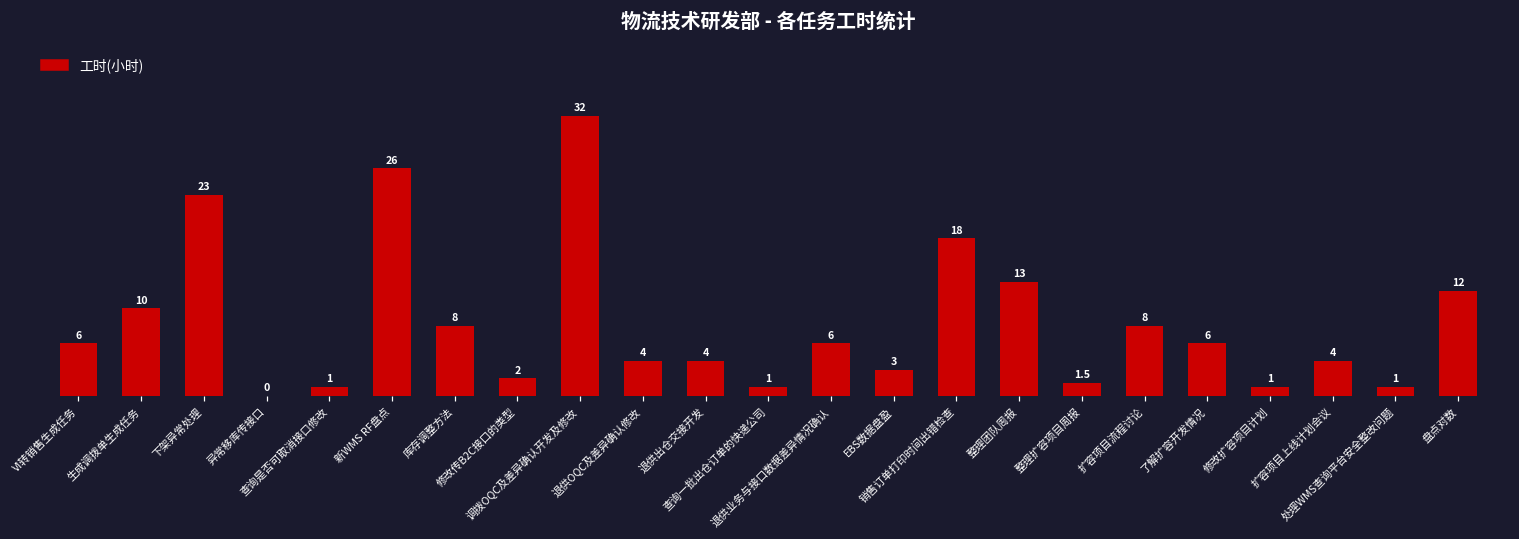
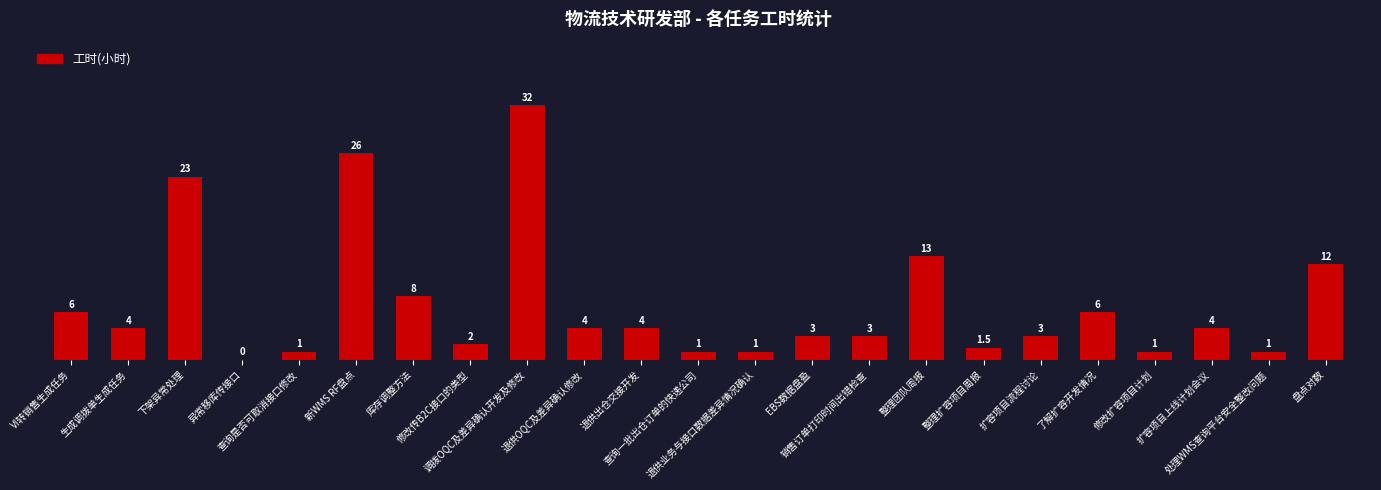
  {
    "VI转销售生成任务": 6,
-   "生成调拨单生成任务": 10,
+   "生成调拨单生成任务": 4,
    "下架异常处理": 23,
    "异常移库传接口": 0,
    "查询是否可取消接口修改": 1,
    "新WMS RF盘点": 26,
    "库存调整方法": 8,
    "修改传B2C接口的类型": 2,
    "调拨OQC及差异确认开发及修改": 32,
    "退供OQC及差异确认修改": 4,
    "退供出仓交接开发": 4,
    "查询一批出仓订单的快递公司": 1,
-   "退供业务与接口数据差异情况确认": 6,
+   "退供业务与接口数据差异情况确认": 1,
    "EBS数据盘盈": 3,
-   "销售订单打印时间出错检查": 18,
+   "销售订单打印时间出错检查": 3,
    "整理团队周报": 13,
    "整理扩容项目周报": 1.5,
-   "扩容项目流程讨论": 8,
+   "扩容项目流程讨论": 3,
    "了解扩容开发情况": 6,
    "修改扩容项目计划": 1,
    "扩容项目上线计划会议": 4,
    "处理WMS查询平台安全整改问题": 1,
    "盘点对数": 12
  }
